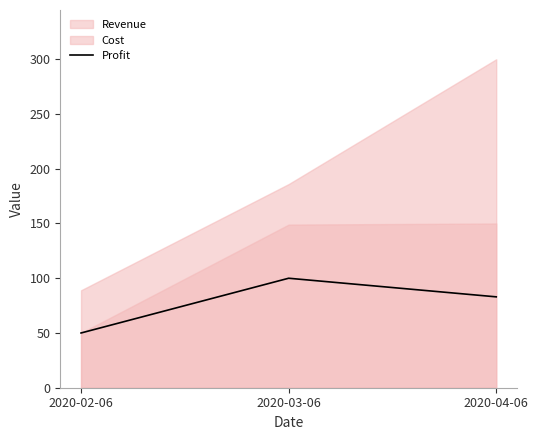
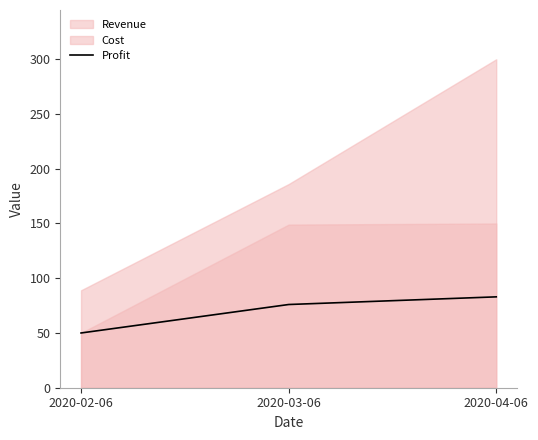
  {
    "Profit": {
-     "2020-03-06": 100,
+     "2020-03-06": 76,
      "2020-04-06": 83
    }
  }
